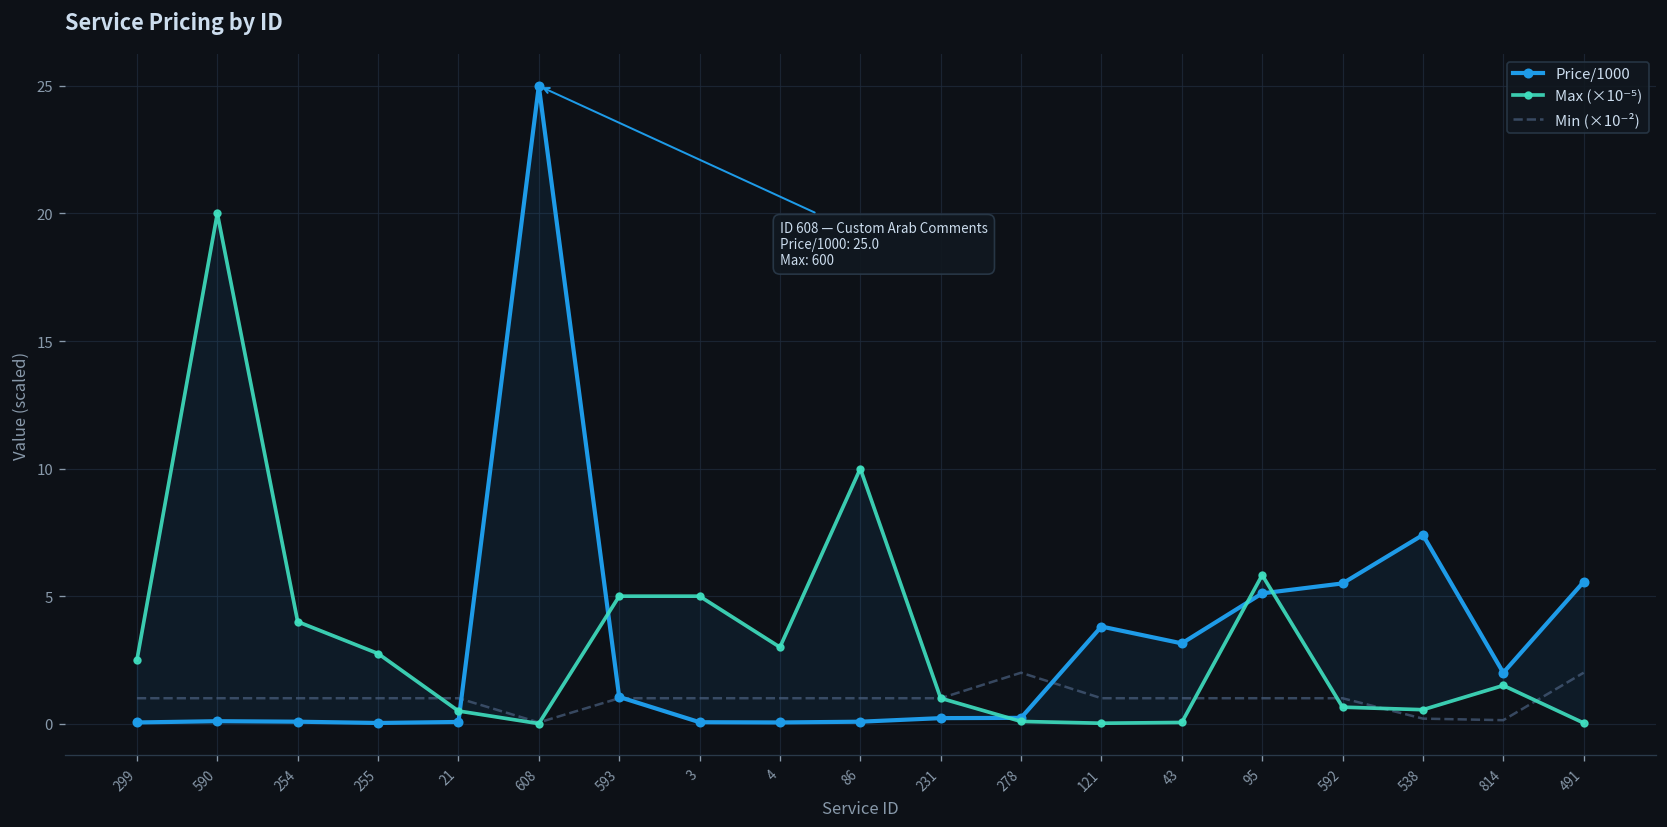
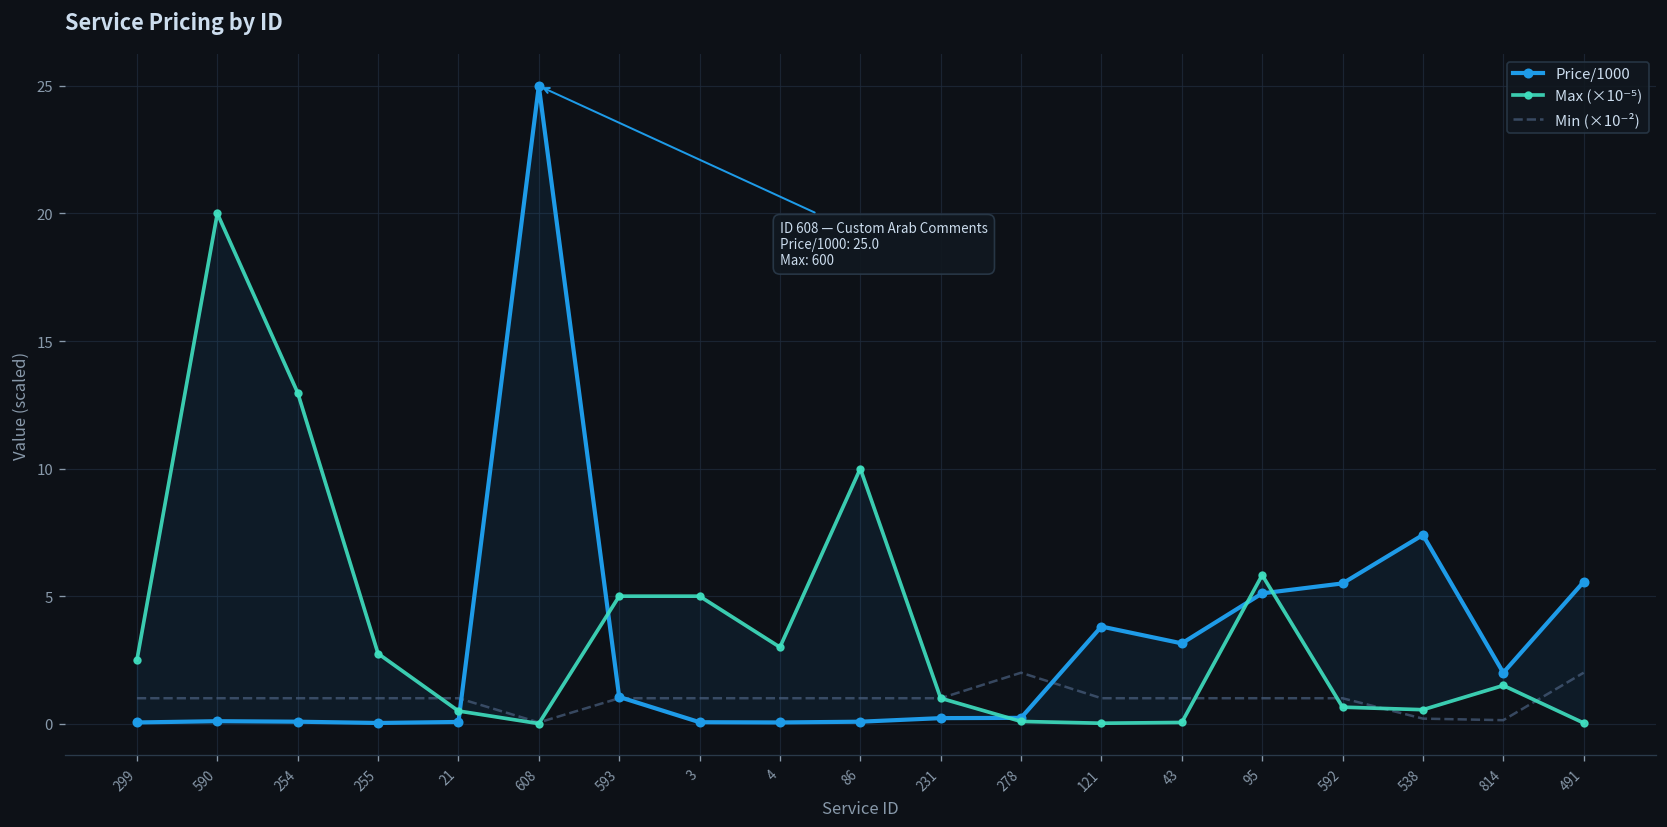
  {
    "Max (×10⁻⁵)": {
-     "254": 4.0,
+     "254": 13.0,
      "278": 0.1,
      "121": 0.0,
      "43": 0.1,
      "592": 0.7,
      "538": 0.6,
      "814": 1.5,
      "491": 0.0
    },
    "Min (×10⁻²)": {
      "299": 1.0,
      "590": 1.0,
      "254": 1.0,
      "255": 1.0,
      "21": 1.0,
      "3": 1.0,
      "4": 1.0,
      "86": 1.0,
      "278": 2.0,
      "121": 1.0,
      "43": 1.0,
      "95": 1.0,
      "592": 1.0,
      "538": 0.2,
      "814": 0.1,
      "491": 2.0
    }
  }
